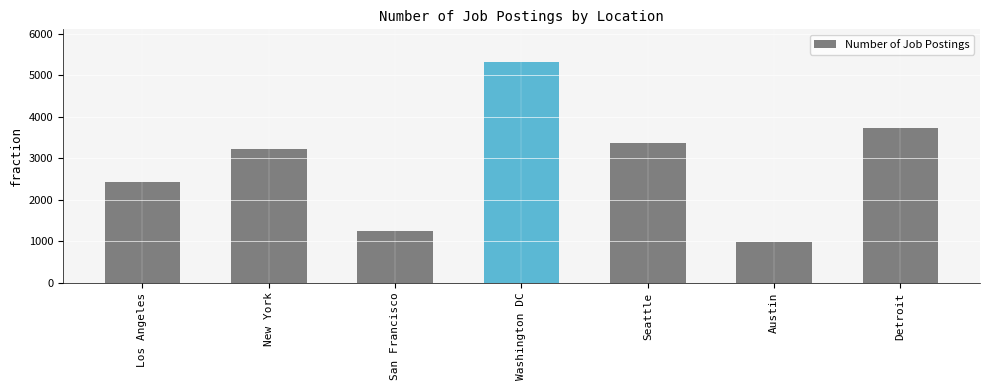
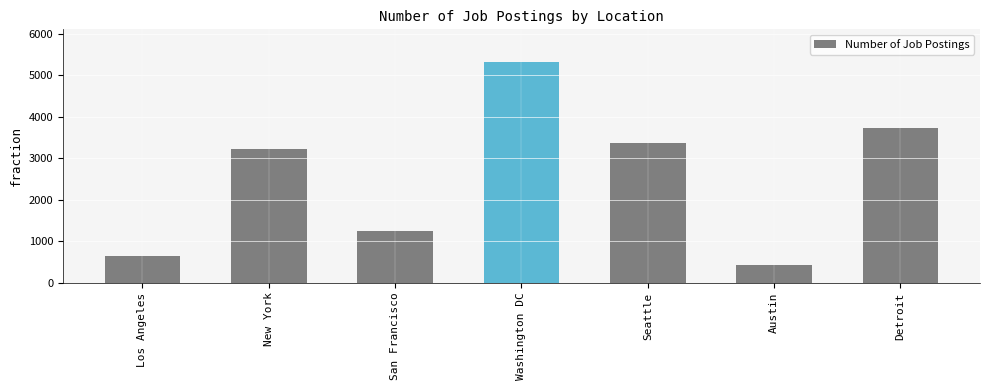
  {
-   "Los Angeles": 2400,
+   "Los Angeles": 600,
    "New York": 3200,
    "San Francisco": 1200,
    "Washington DC": 5300,
    "Seattle": 3400,
-   "Austin": 1000,
+   "Austin": 400,
    "Detroit": 3700
  }
